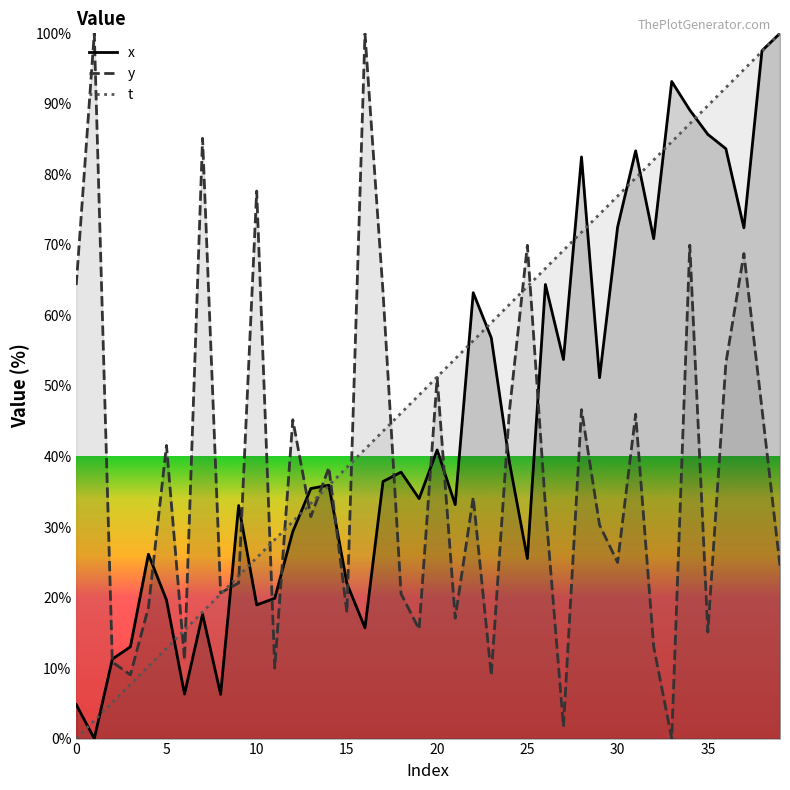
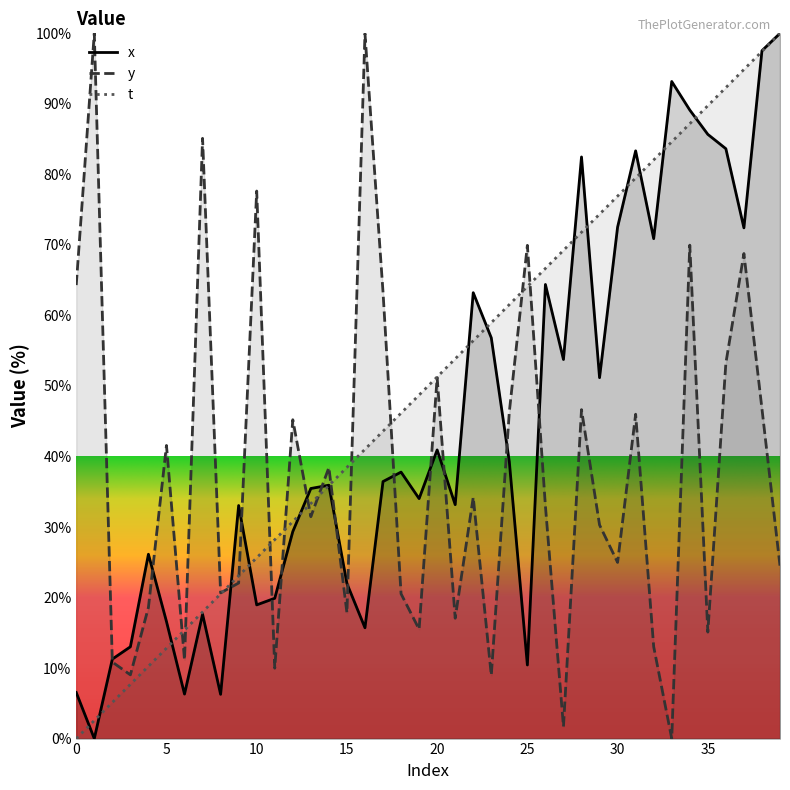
  {
    "x": {
-     "0": "5%",
-     "5": "20%",
+     "0": "7%",
+     "5": "17%",
      "10": "19%",
      "15": "22%",
      "20": "41%",
-     "25": "26%",
+     "25": "10%",
      "30": "73%",
      "35": "86%"
    }
  }
